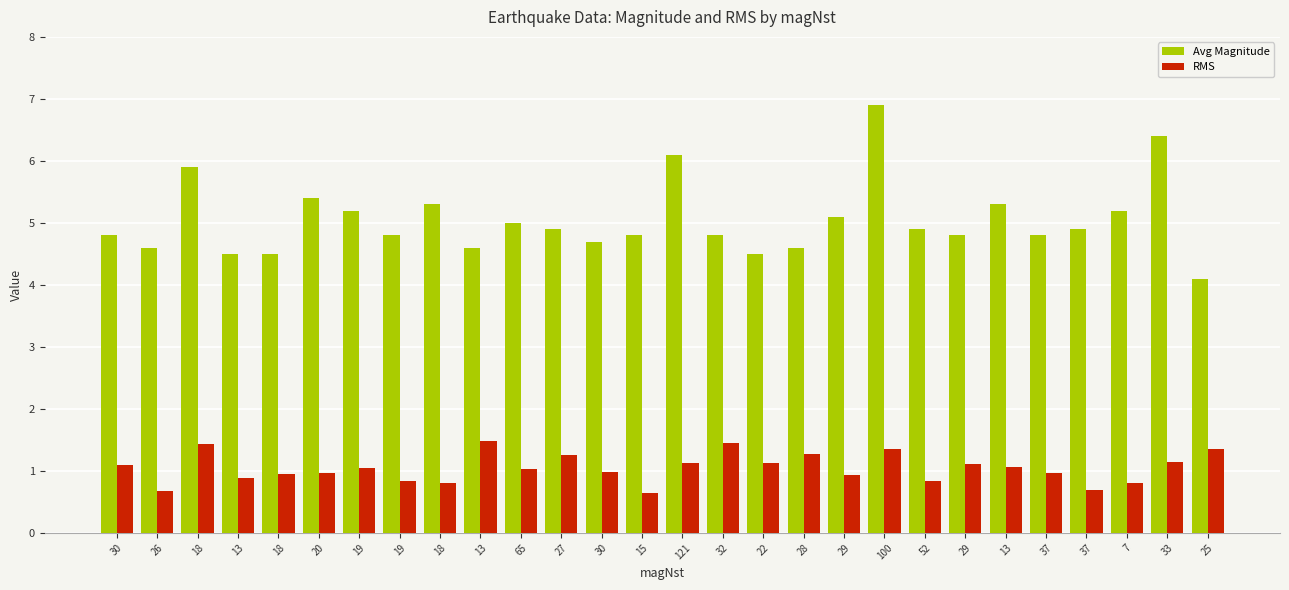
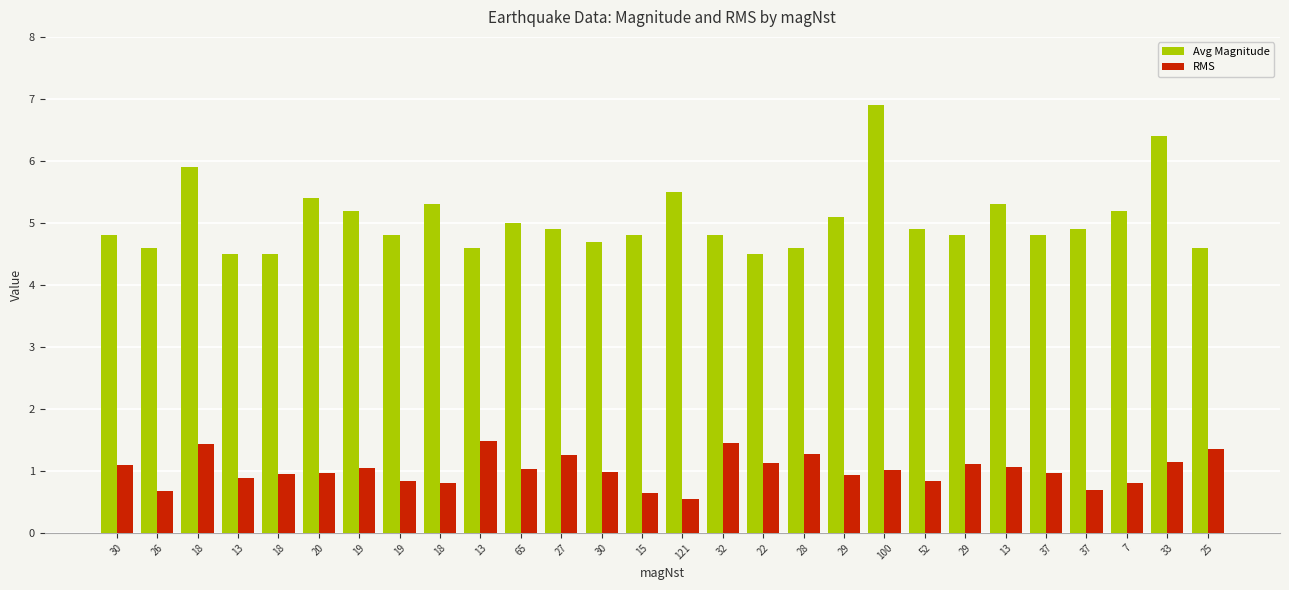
  {
    "Avg Magnitude": {
      "26": 4.6,
      "20": 5.4,
      "65": 5.0,
      "27": 4.9,
      "15": 4.8,
-     "121": 6.1,
+     "121": 5.5,
      "32": 4.8,
      "22": 4.5,
      "28": 4.6,
      "100": 6.9,
      "52": 4.9,
      "7": 5.2,
      "33": 6.4,
-     "25": 4.1
+     "25": 4.6
    },
    "RMS": {
      "26": 0.7,
      "20": 1.0,
      "65": 1.0,
      "27": 1.3,
      "15": 0.6,
-     "121": 1.1,
+     "121": 0.5,
      "32": 1.5,
      "22": 1.1,
      "28": 1.3,
-     "100": 1.4,
+     "100": 1.0,
      "52": 0.8,
      "7": 0.8,
      "33": 1.2,
      "25": 1.4
    }
  }
